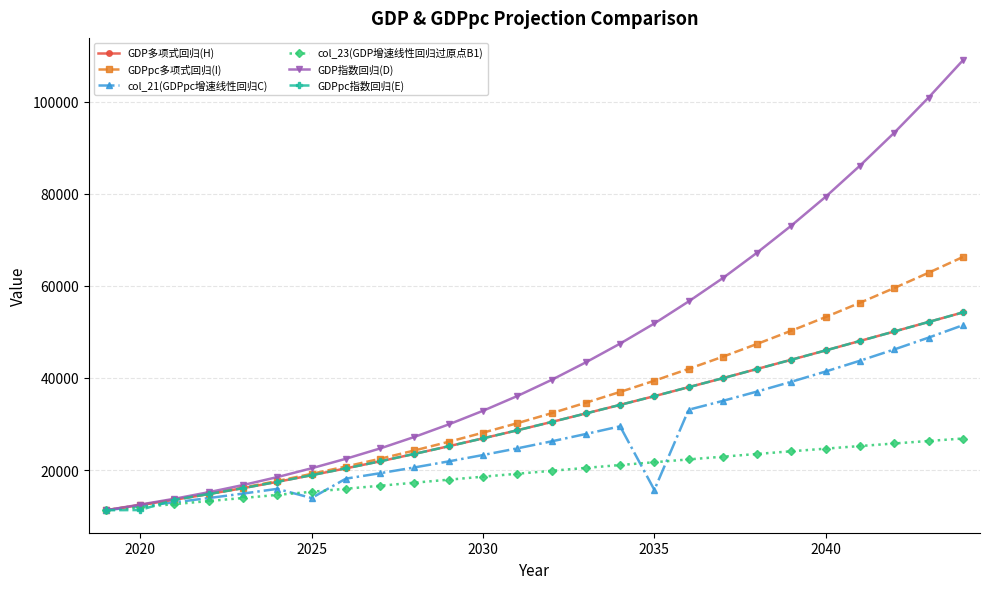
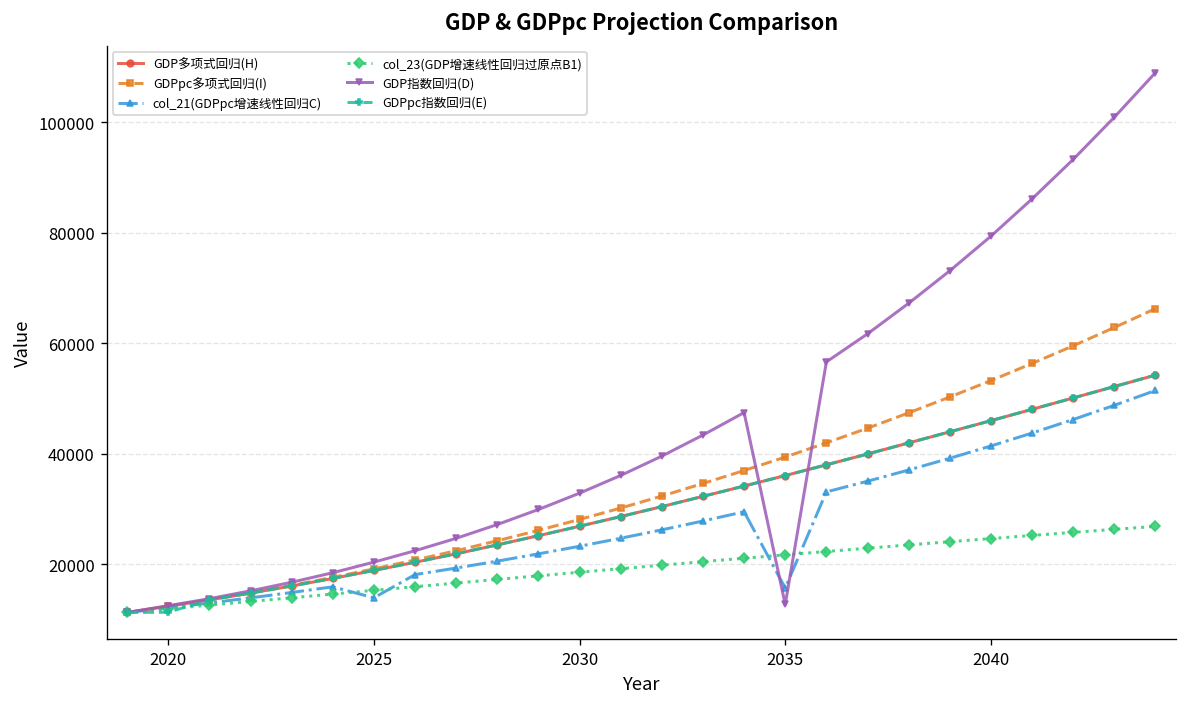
  {
    "col_21(GDPpc增速线性回归C)": {
      "2025": 14000,
      "2030": 23000,
      "2035": 16000,
      "2040": 41000
    },
    "GDP指数回归(D)": {
      "2025": 20000,
      "2030": 33000,
-     "2035": 52000,
+     "2035": 13000,
      "2040": 79000
    }
  }
